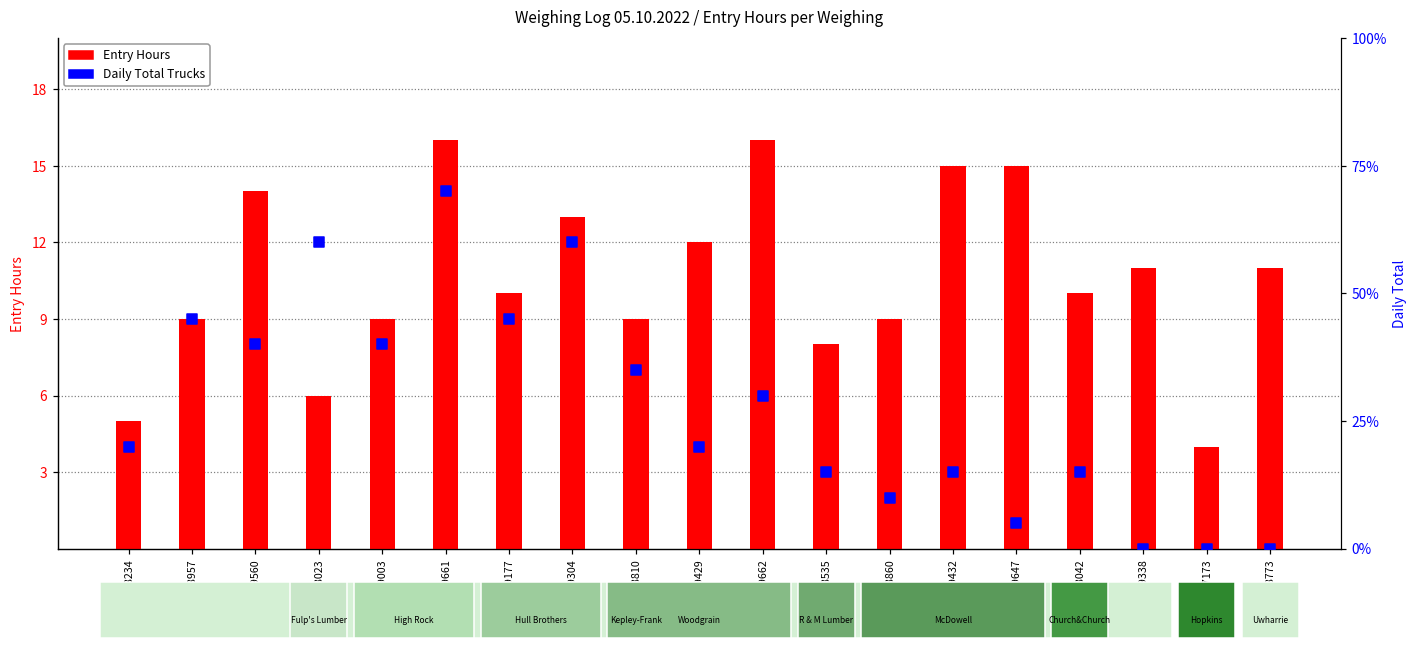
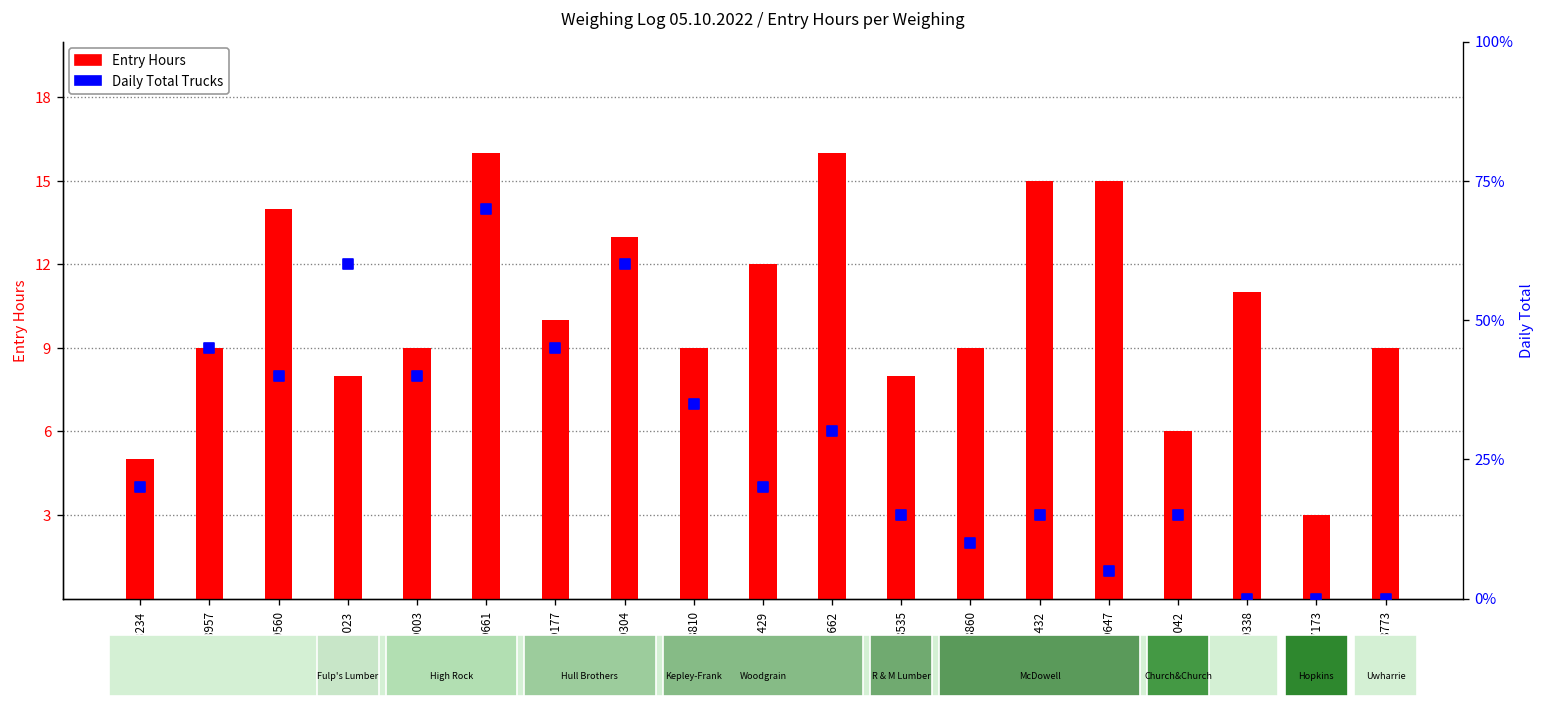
  {
    "Entry Hours": {
      "11718234": 5,
      "11718957": 9,
      "11719560": 14,
-     "11718023": 6,
+     "11718023": 8,
      "11719003": 9,
      "11719661": 16,
      "11719177": 10,
      "11719304": 13,
      "11718810": 9,
      "11719429": 12,
      "11719662": 16,
      "11718535": 8,
      "11718860": 9,
      "11719432": 15,
      "11719647": 15,
-     "11718042": 10,
+     "11718042": 6,
      "11719338": 11,
-     "11717173": 4,
-     "11718773": 11
+     "11717173": 3,
+     "11718773": 9
    }
  }
